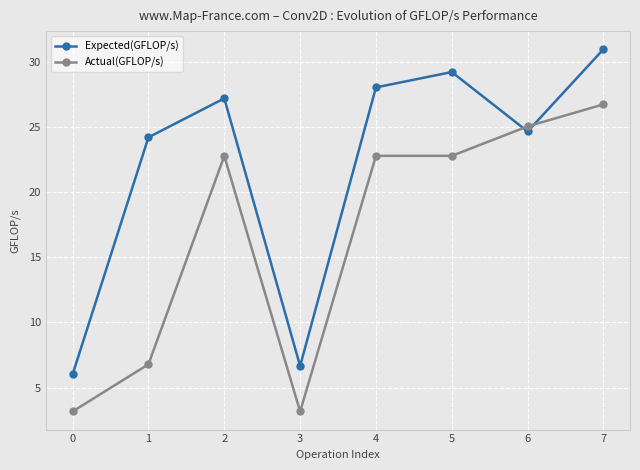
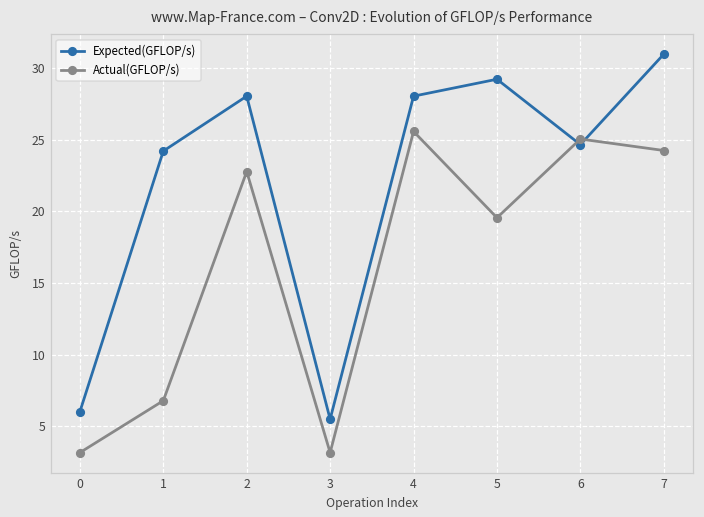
  {
    "Expected(GFLOP/s)": {
      "0": 6.0,
      "1": 24.2,
-     "2": 27.2,
-     "3": 6.7,
+     "2": 28.0,
+     "3": 5.5,
      "4": 28.0,
      "5": 29.2,
      "6": 24.7,
      "7": 31.0
    },
    "Actual(GFLOP/s)": {
      "0": 3.2,
      "1": 6.8,
      "2": 22.8,
      "3": 3.2,
-     "4": 22.8,
-     "5": 22.8,
+     "4": 25.6,
+     "5": 19.6,
      "6": 25.0,
-     "7": 26.7
+     "7": 24.2
    }
  }
